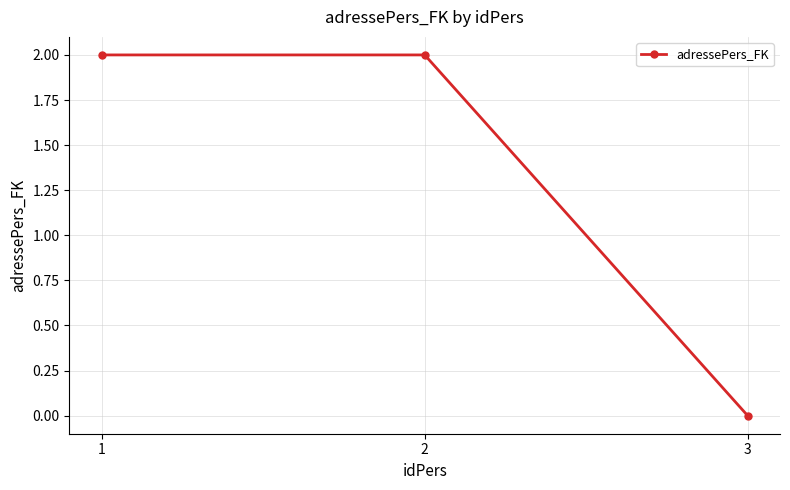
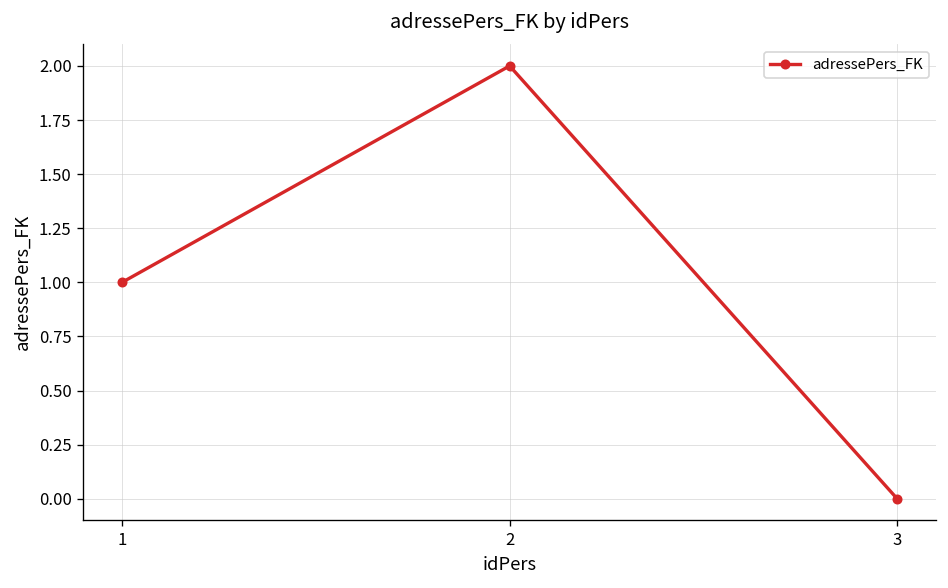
  {
-   "1": 2,
+   "1": 1,
    "2": 2,
    "3": 0
  }
